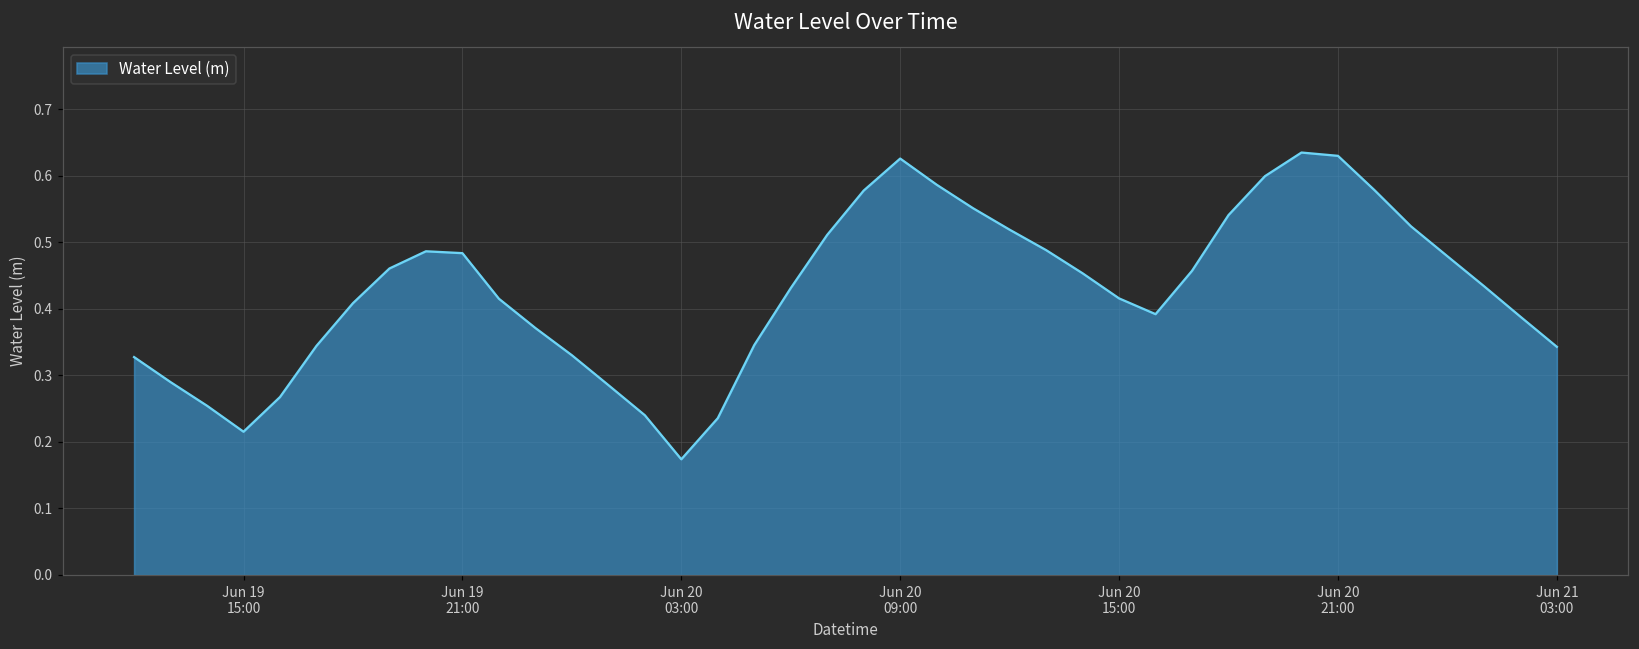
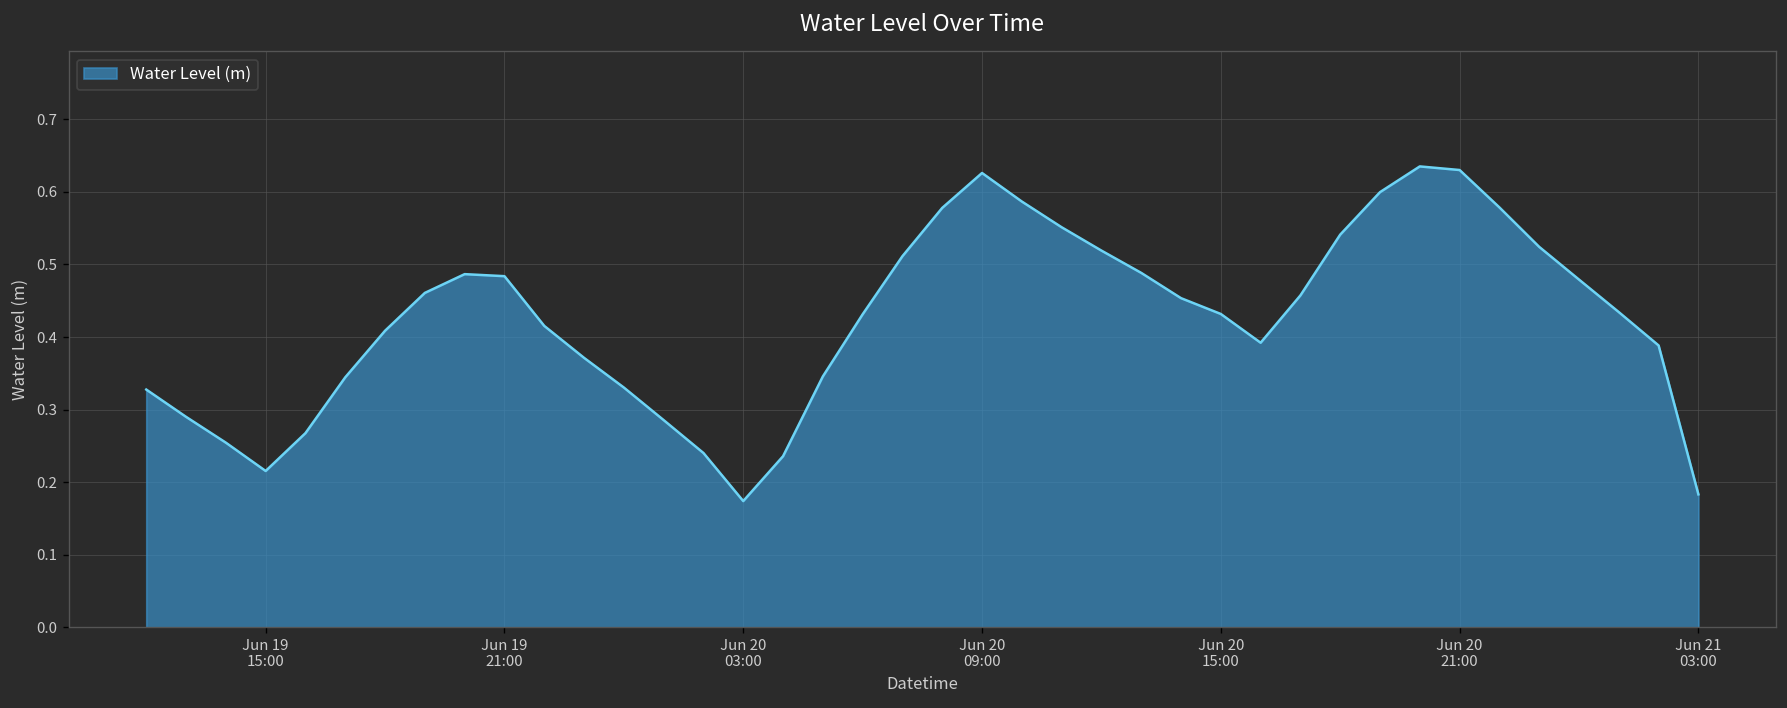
  {
    "Jun 19 15:00": 0.22,
    "Jun 19 21:00": 0.48,
    "Jun 20 03:00": 0.17,
    "Jun 20 09:00": 0.63,
-   "Jun 20 15:00": 0.42,
+   "Jun 20 15:00": 0.43,
    "Jun 20 21:00": 0.63,
-   "Jun 21 03:00": 0.34
+   "Jun 21 03:00": 0.18
  }
